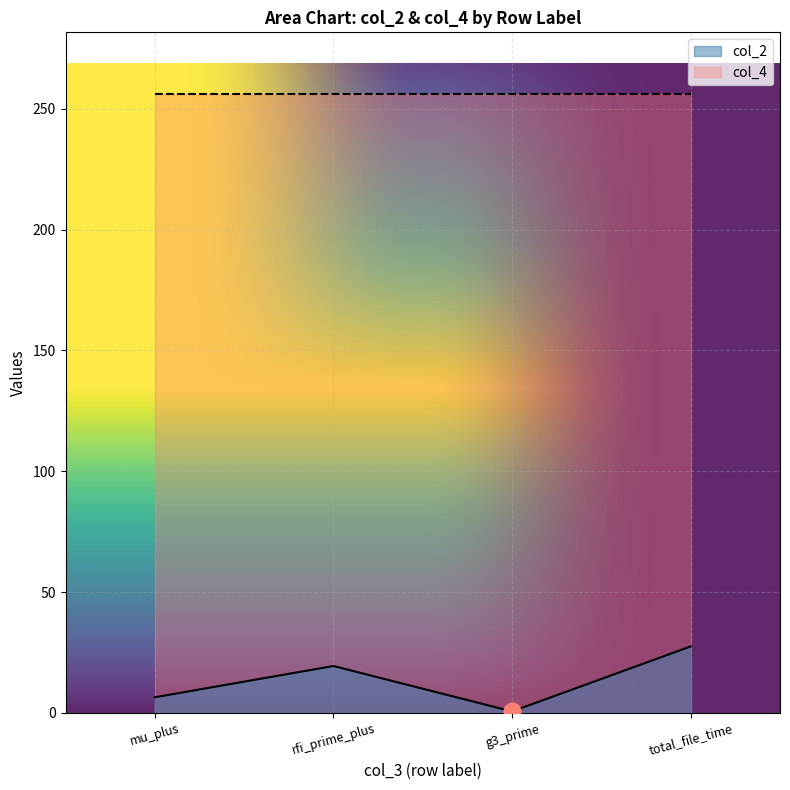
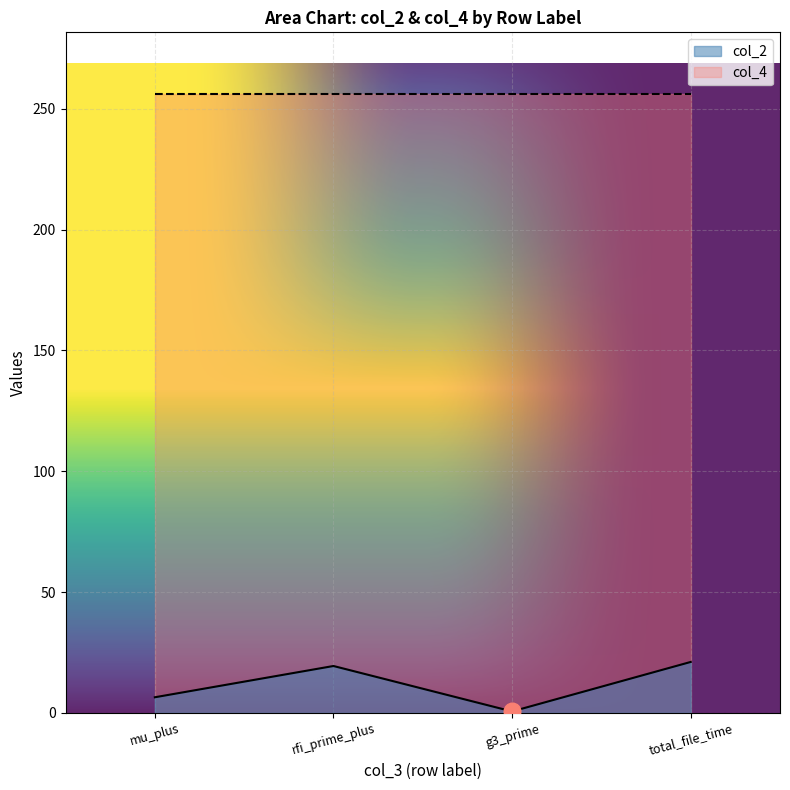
  {
    "col_2": {
      "mu_plus": 6,
      "rfi_prime_plus": 19,
-     "total_file_time": 27
+     "total_file_time": 21
    }
  }
